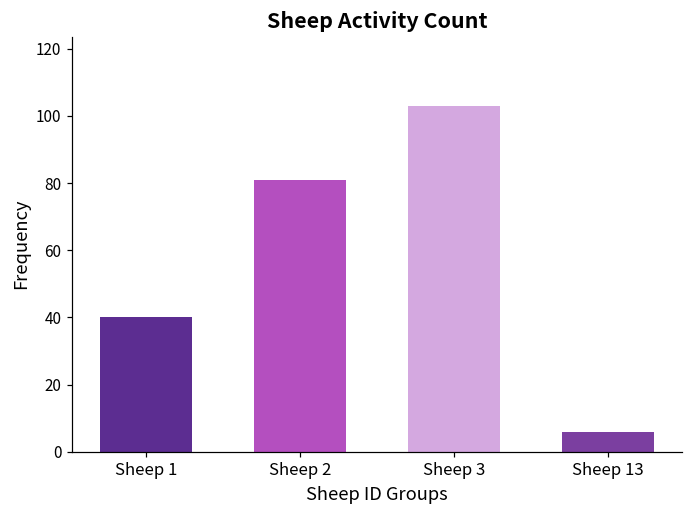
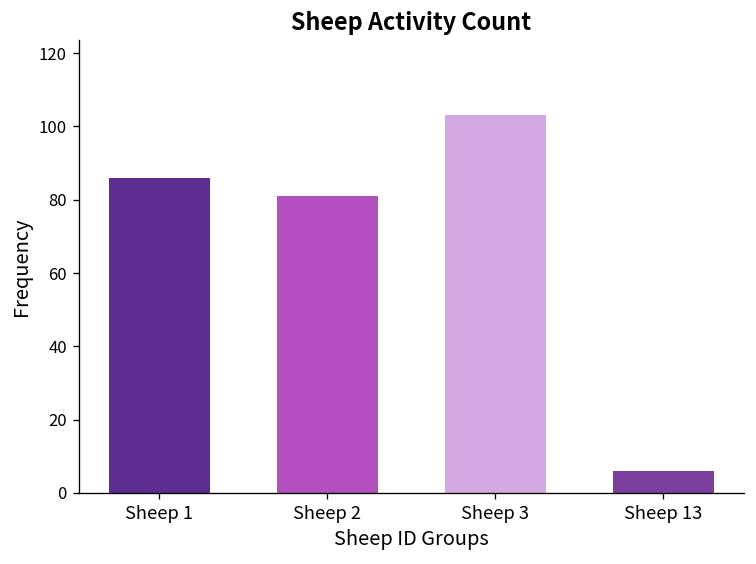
  {
-   "Sheep 1": 40,
+   "Sheep 1": 86,
    "Sheep 2": 81,
    "Sheep 3": 103,
    "Sheep 13": 6
  }
